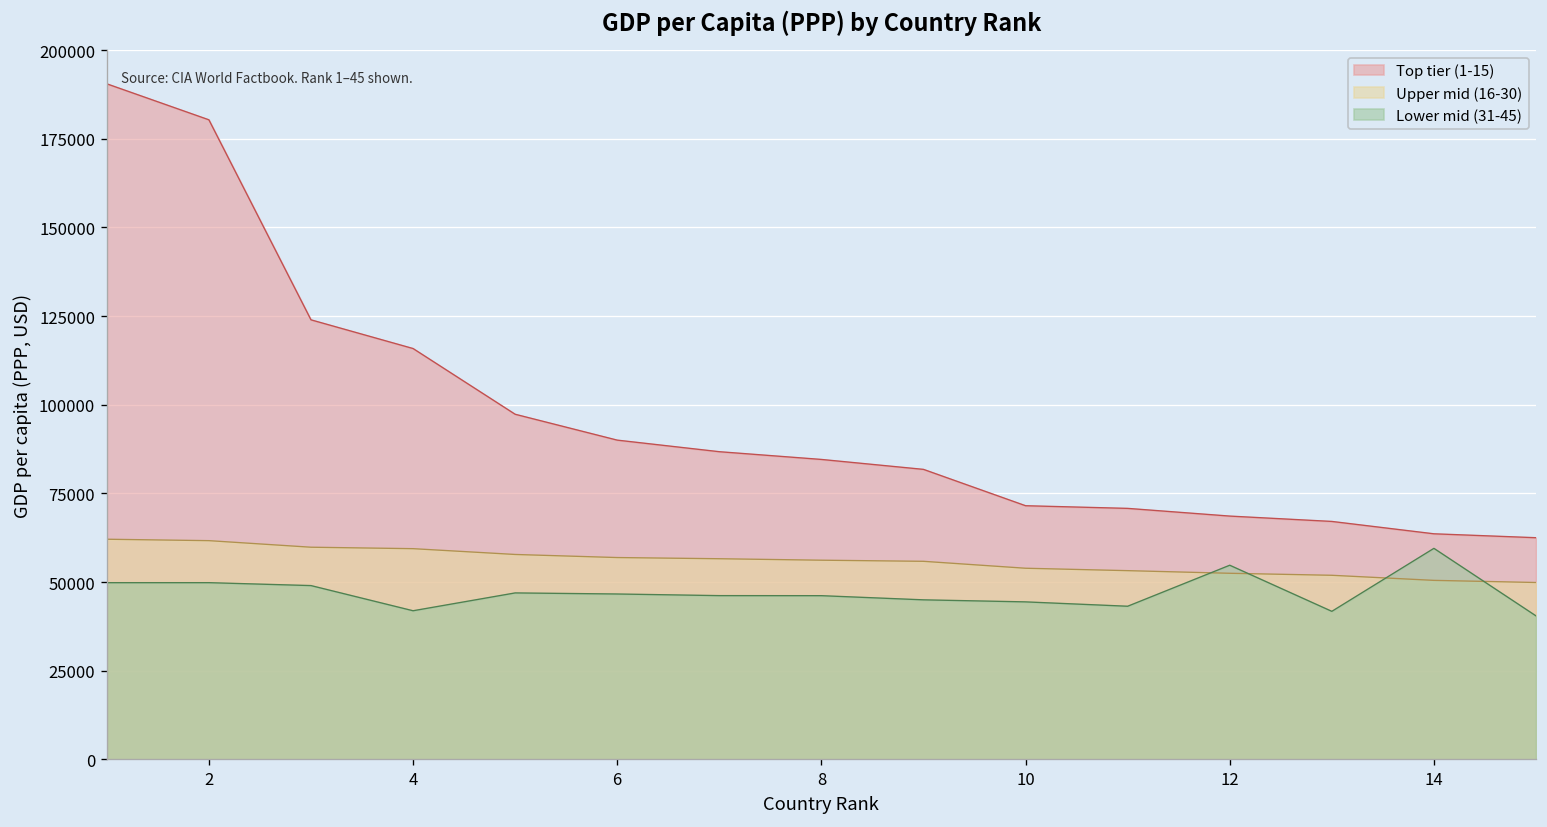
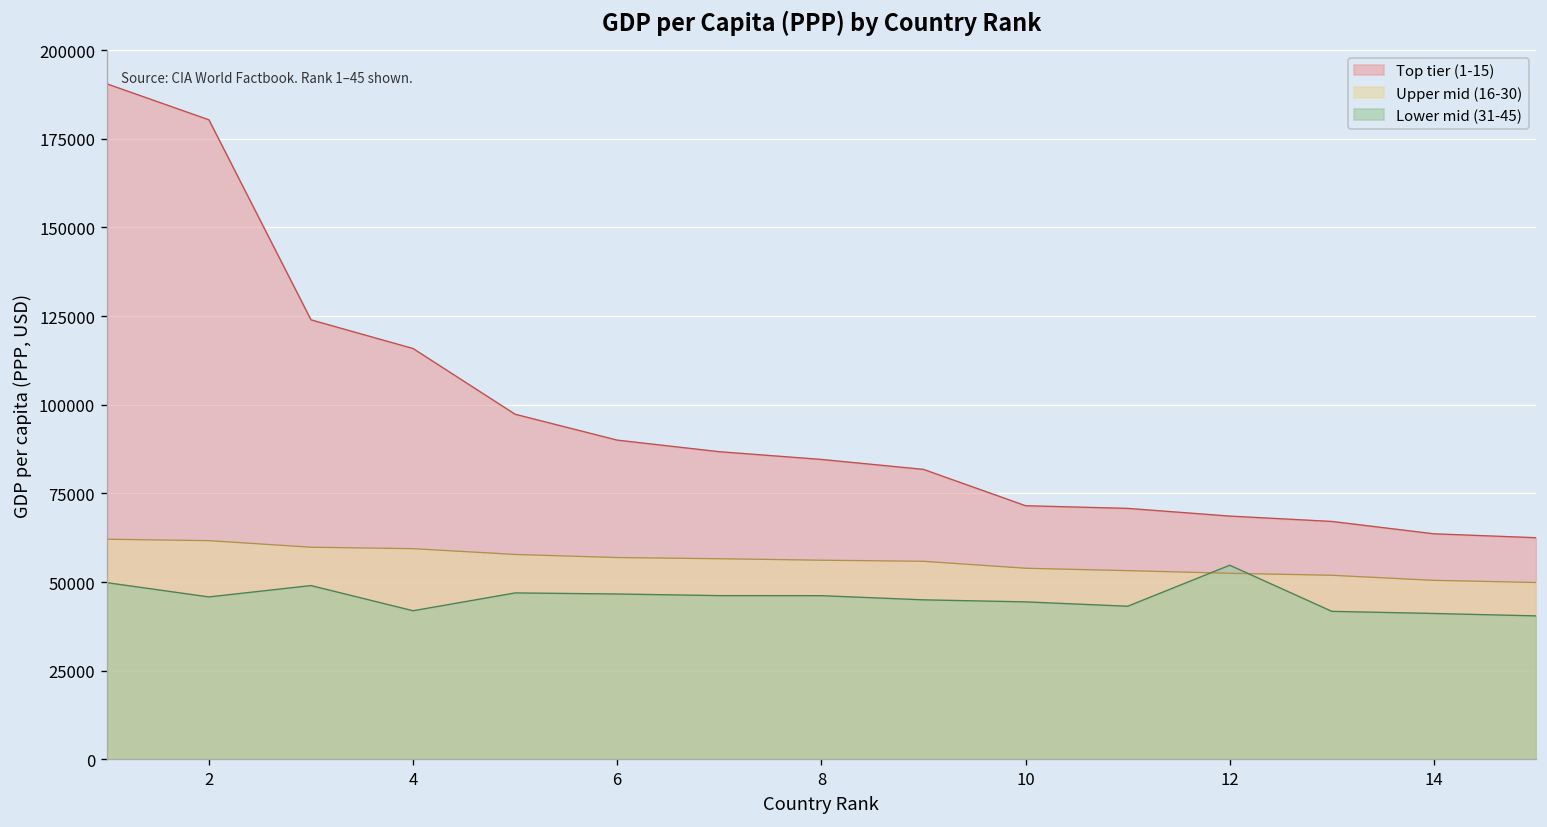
  {
    "Lower mid (31-45)": {
-     "2": 50000,
+     "2": 46000,
      "4": 42000,
      "6": 47000,
      "8": 46000,
      "10": 44000,
      "12": 55000,
-     "14": 60000
+     "14": 41000
    }
  }
